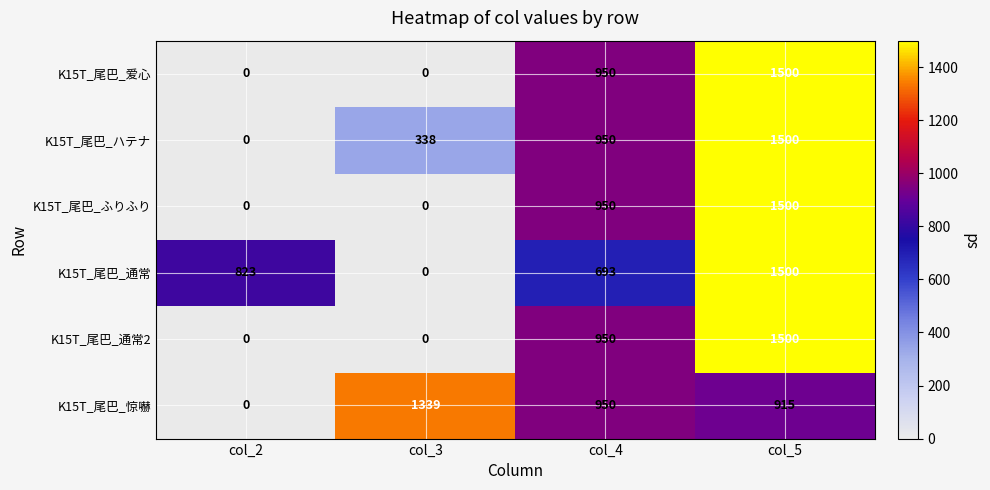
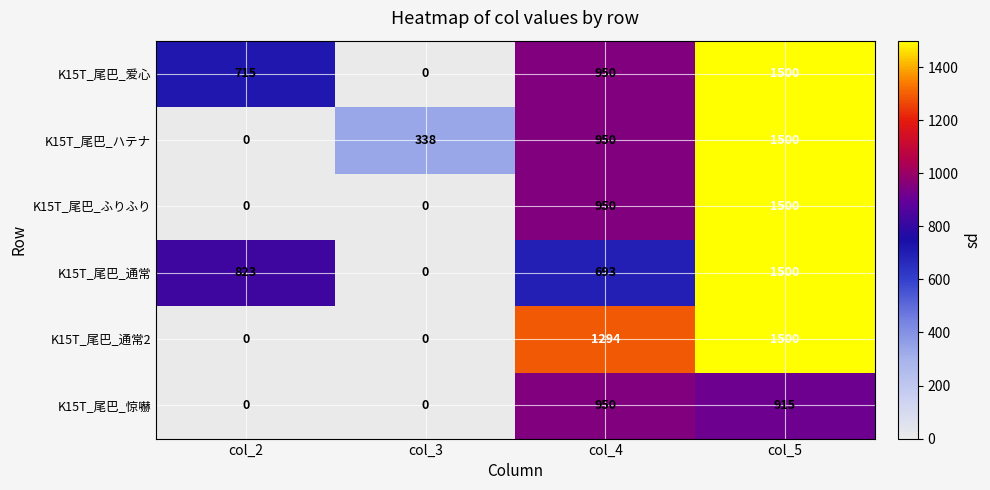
  {
    "K15T_尾巴_爱心": {
-     "col_2": 0,
+     "col_2": 715,
      "col_3": 0,
      "col_4": 950,
      "col_5": 1500
    },
    "K15T_尾巴_ハテナ": {
      "col_2": 0,
      "col_3": 338,
      "col_4": 950,
      "col_5": 1500
    },
    "K15T_尾巴_ふりふり": {
      "col_2": 0,
      "col_3": 0,
      "col_4": 950,
      "col_5": 1500
    },
    "K15T_尾巴_通常": {
      "col_2": 823,
      "col_3": 0,
      "col_4": 693,
      "col_5": 1500
    },
    "K15T_尾巴_通常2": {
      "col_2": 0,
      "col_3": 0,
-     "col_4": 950,
+     "col_4": 1294,
      "col_5": 1500
    },
    "K15T_尾巴_惊嚇": {
      "col_2": 0,
-     "col_3": 1339,
+     "col_3": 0,
      "col_4": 950,
      "col_5": 915
    }
  }
